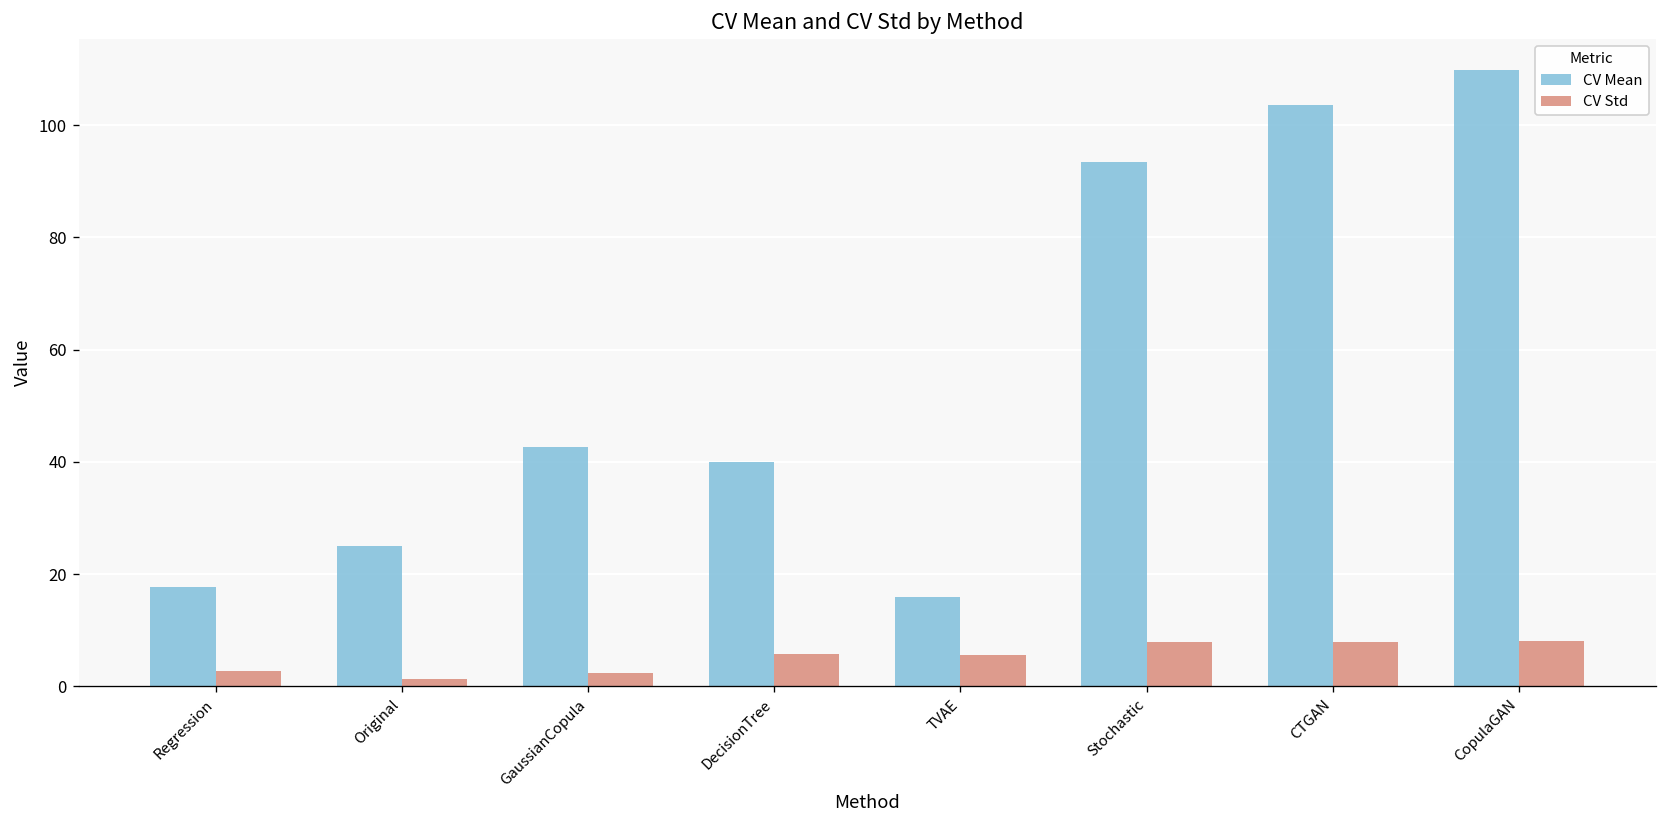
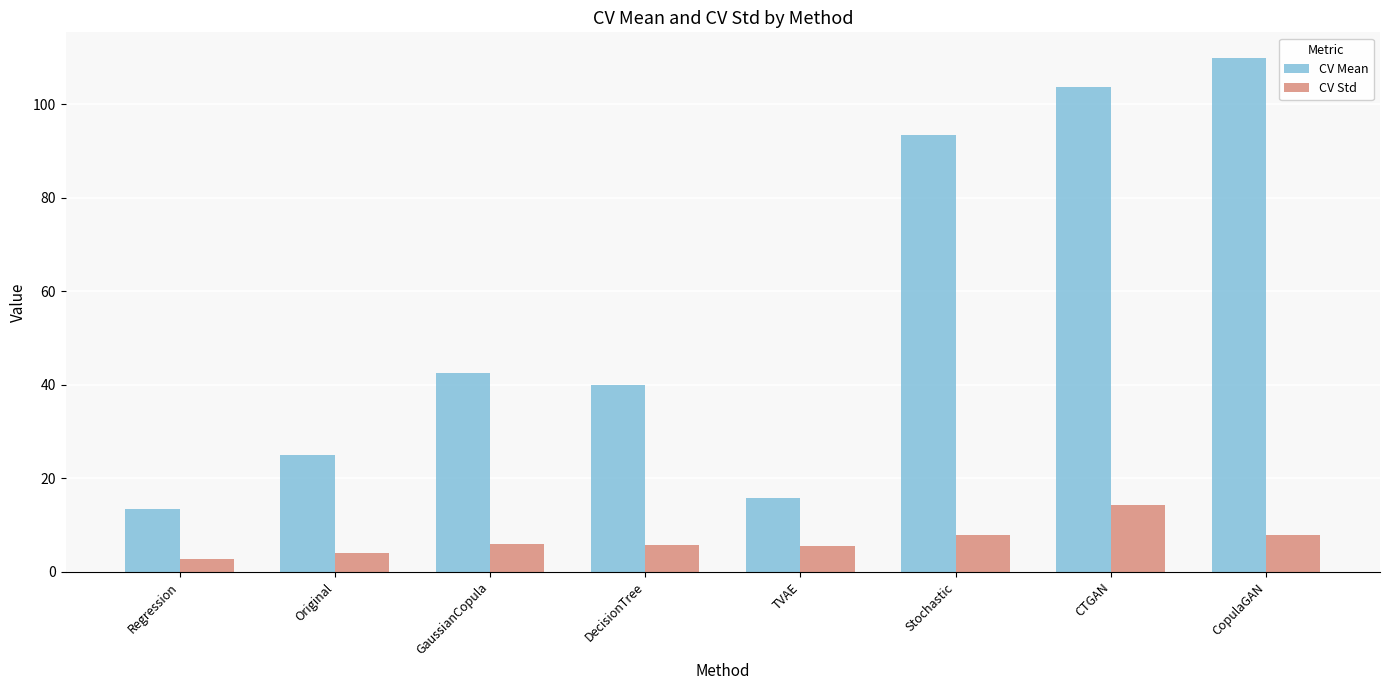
  {
    "CV Mean": {
-     "Regression": 18,
+     "Regression": 13,
      "Original": 25,
      "GaussianCopula": 43,
      "DecisionTree": 40,
      "TVAE": 16,
      "Stochastic": 93,
      "CTGAN": 104,
      "CopulaGAN": 110
    },
    "CV Std": {
      "Regression": 3,
-     "Original": 1,
-     "GaussianCopula": 2,
+     "Original": 4,
+     "GaussianCopula": 6,
      "DecisionTree": 6,
      "TVAE": 6,
      "Stochastic": 8,
-     "CTGAN": 8,
+     "CTGAN": 14,
      "CopulaGAN": 8
    }
  }
